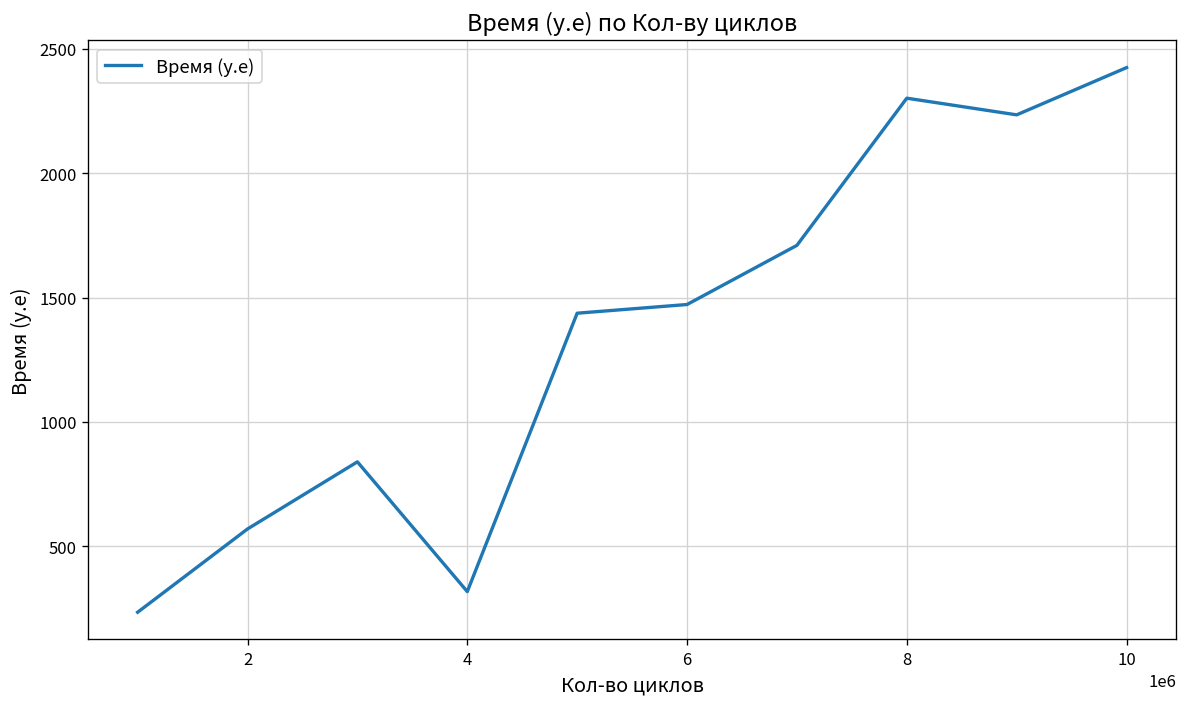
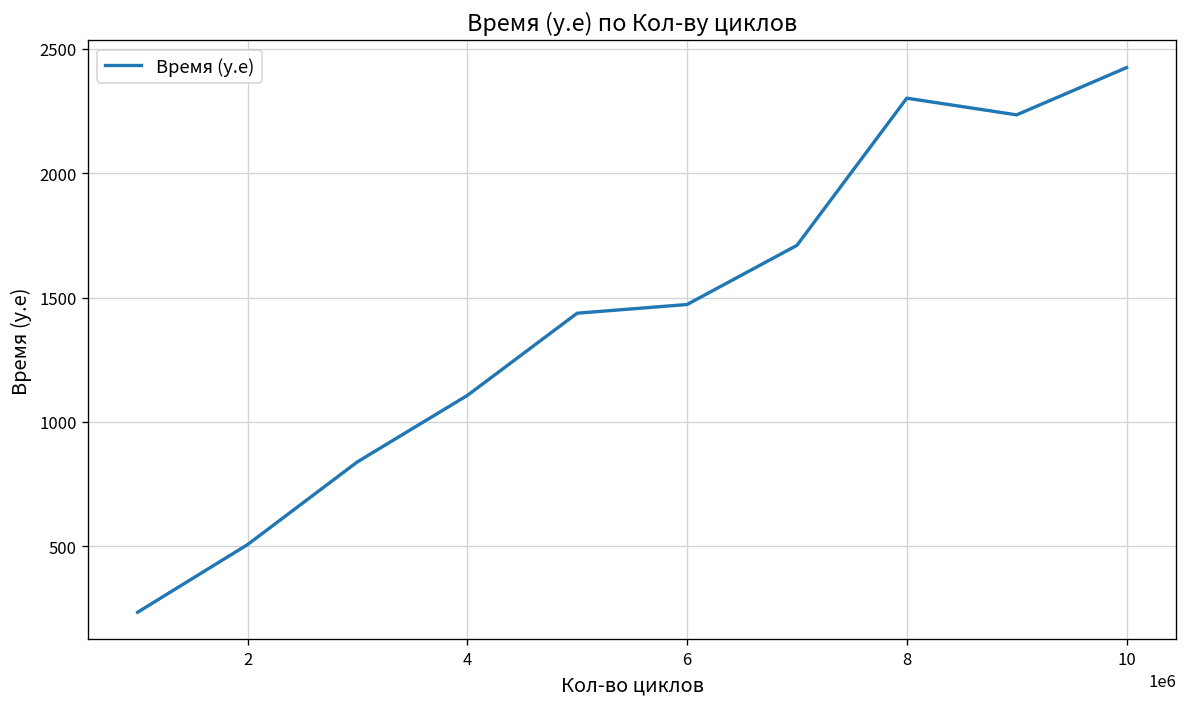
  {
-   "2": 570,
-   "4": 320,
+   "2": 510,
+   "4": 1110,
    "6": 1470,
    "8": 2300,
    "10": 2430
  }
